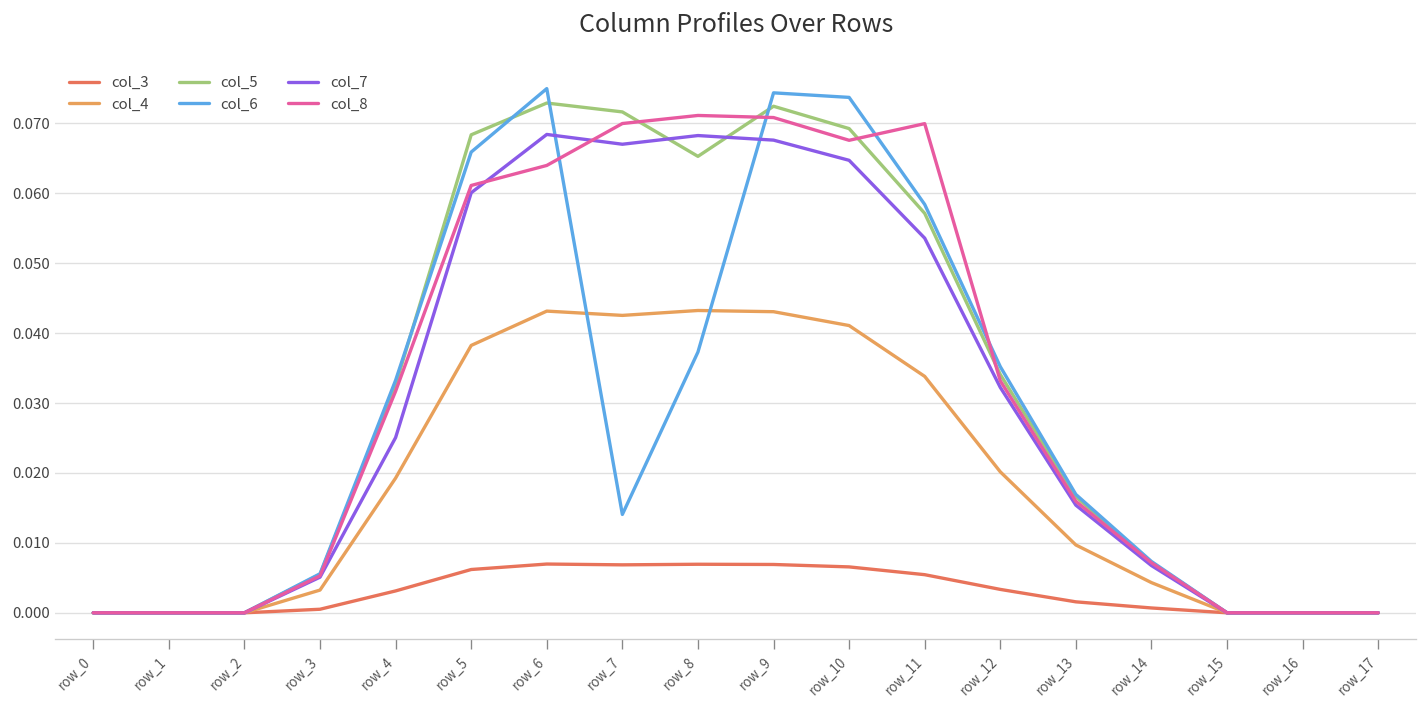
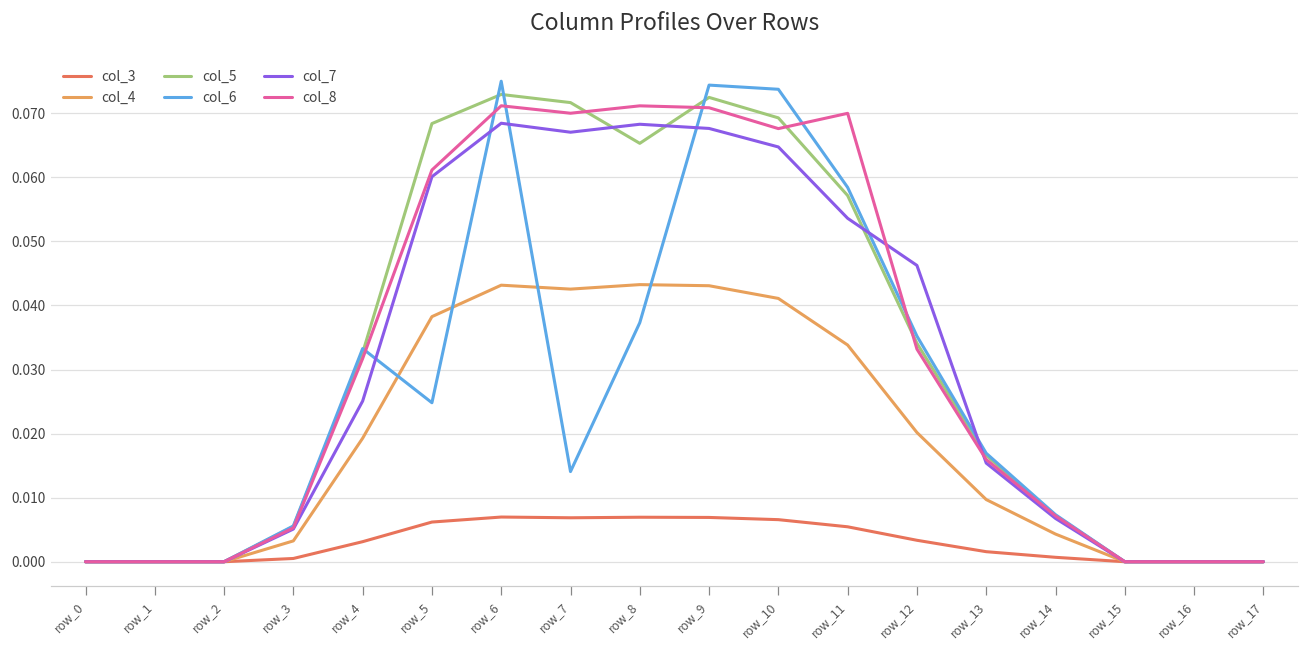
  {
    "col_5": {
      "row_4": 0.033,
      "row_5": 0.068,
      "row_6": 0.073,
      "row_7": 0.072,
      "row_8": 0.065,
      "row_9": 0.072,
      "row_10": 0.069,
      "row_11": 0.057,
      "row_12": 0.034
    },
    "col_6": {
      "row_4": 0.033,
-     "row_5": 0.066,
+     "row_5": 0.025,
      "row_6": 0.075,
      "row_7": 0.014,
      "row_8": 0.037,
      "row_9": 0.074,
      "row_10": 0.074,
      "row_11": 0.058,
      "row_12": 0.035
    },
    "col_7": {
      "row_4": 0.025,
      "row_5": 0.060,
      "row_6": 0.068,
      "row_7": 0.067,
      "row_8": 0.068,
      "row_9": 0.068,
      "row_10": 0.065,
      "row_11": 0.054,
-     "row_12": 0.032,
+     "row_12": 0.046,
      "row_13": 0.015
    },
    "col_8": {
      "row_4": 0.032,
      "row_5": 0.061,
-     "row_6": 0.064,
+     "row_6": 0.071,
      "row_7": 0.070,
      "row_8": 0.071,
      "row_9": 0.071,
      "row_10": 0.068,
      "row_11": 0.070,
      "row_12": 0.033,
      "row_13": 0.016
    }
  }
